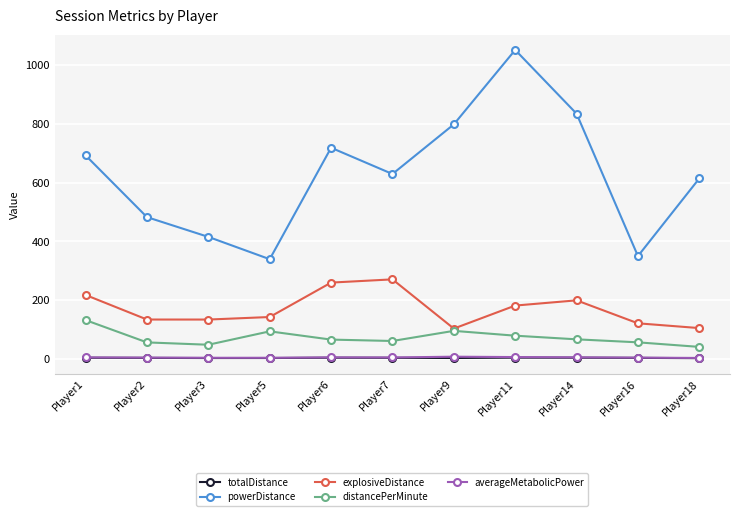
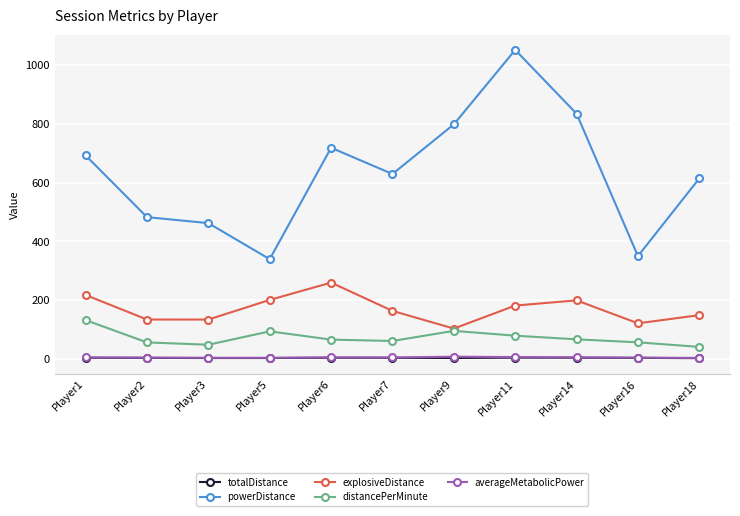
  {
    "powerDistance": {
      "Player1": 690,
      "Player2": 480,
-     "Player3": 420,
+     "Player3": 460,
      "Player5": 340,
      "Player6": 720,
      "Player7": 630,
      "Player9": 800,
      "Player11": 1050,
      "Player14": 830,
      "Player16": 350,
      "Player18": 610
    },
    "explosiveDistance": {
      "Player1": 220,
      "Player2": 130,
      "Player3": 130,
-     "Player5": 140,
+     "Player5": 200,
      "Player6": 260,
-     "Player7": 270,
+     "Player7": 160,
      "Player11": 180,
      "Player14": 200,
      "Player16": 120,
-     "Player18": 100
+     "Player18": 150
    },
    "distancePerMinute": {
      "Player1": 130,
      "Player2": 60,
      "Player3": 50,
      "Player5": 90,
      "Player6": 70,
      "Player7": 60,
      "Player11": 80,
      "Player14": 70,
      "Player16": 60,
      "Player18": 40
    }
  }
